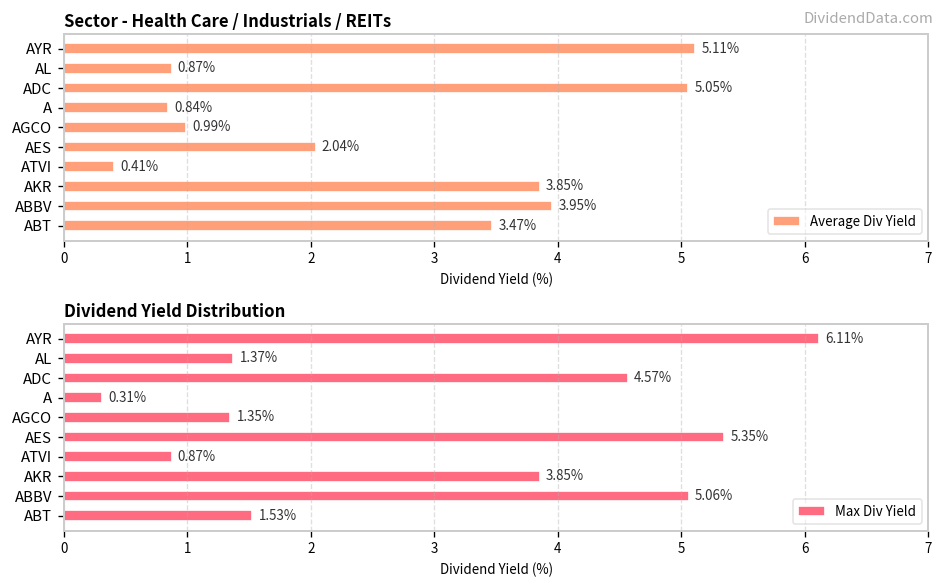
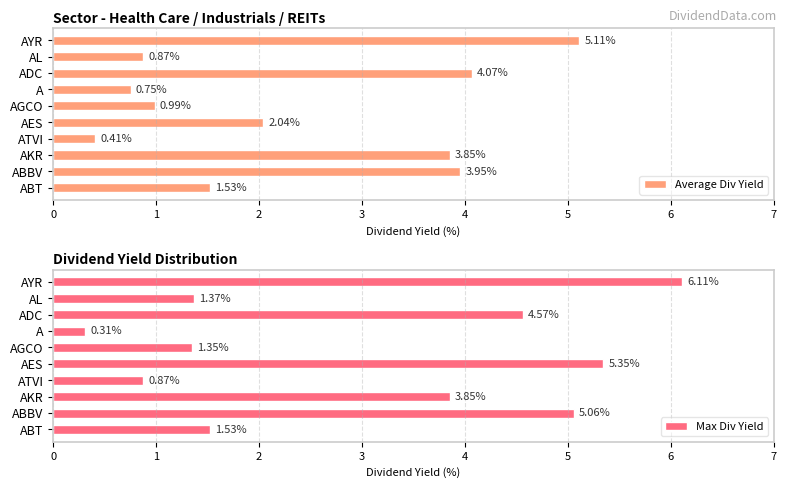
  {
    "Sector - Health Care / Industrials / REITs": {
      "AYR": "5.11%",
      "AL": "0.87%",
-     "ADC": "5.05%",
-     "A": "0.84%",
+     "ADC": "4.07%",
+     "A": "0.75%",
      "AGCO": "0.99%",
      "AES": "2.04%",
      "ATVI": "0.41%",
      "AKR": "3.85%",
      "ABBV": "3.95%",
-     "ABT": "3.47%"
+     "ABT": "1.53%"
    },
    "Dividend Yield Distribution": {
      "AYR": "6.11%",
      "AL": "1.37%",
      "ADC": "4.57%",
      "A": "0.31%",
      "AGCO": "1.35%",
      "AES": "5.35%",
      "ATVI": "0.87%",
      "AKR": "3.85%",
      "ABBV": "5.06%",
      "ABT": "1.53%"
    }
  }
